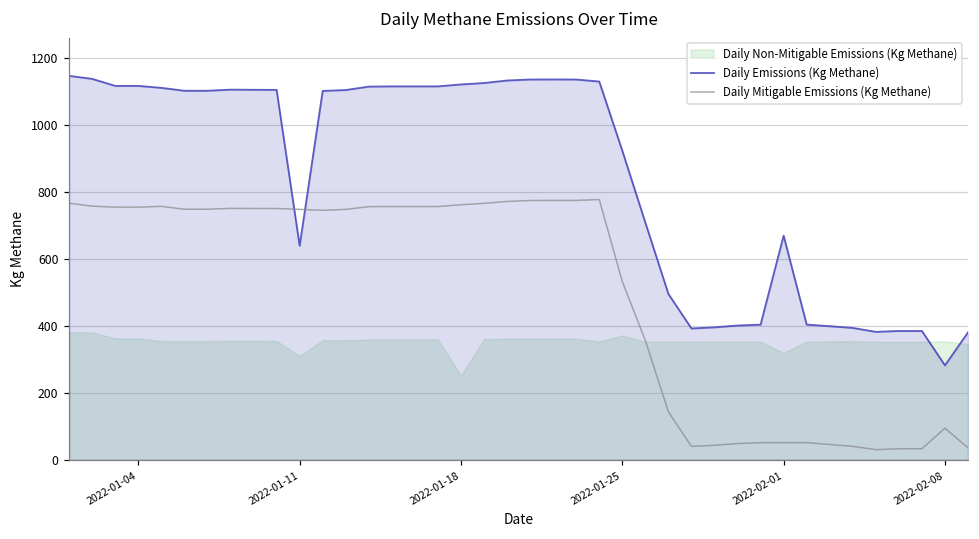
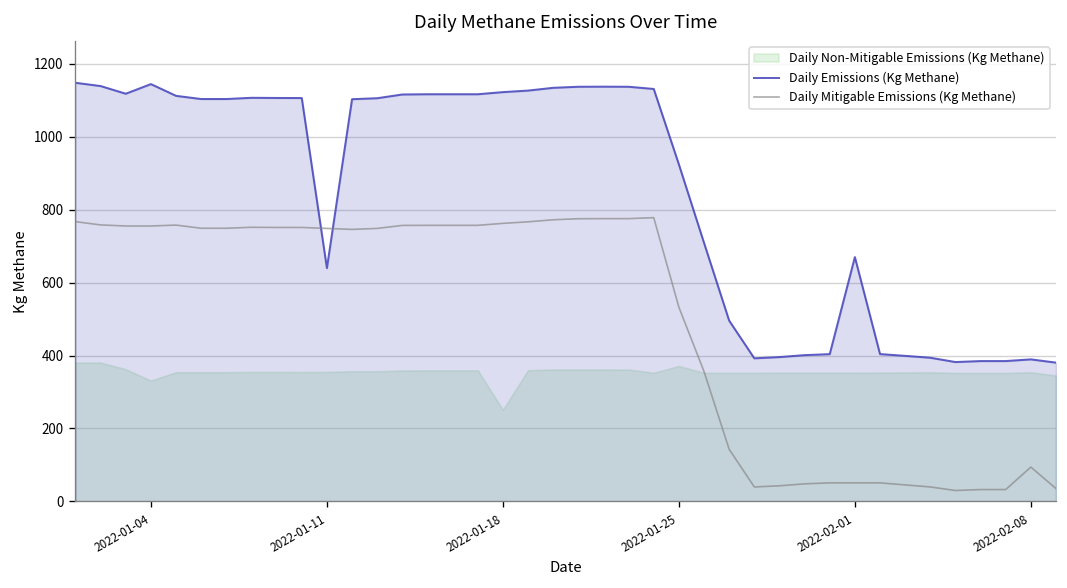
  {
    "Daily Emissions (Kg Methane)": {
-     "2022-01-04": 1120,
+     "2022-01-04": 1140,
      "2022-01-11": 640,
      "2022-01-18": 1120,
      "2022-01-25": 920,
      "2022-02-01": 670,
-     "2022-02-08": 280
+     "2022-02-08": 390
    },
    "Daily Non-Mitigable Emissions (Kg Methane)": {
-     "2022-01-04": 360,
-     "2022-01-11": 310,
+     "2022-01-04": 330,
+     "2022-01-11": 350,
      "2022-01-18": 250,
      "2022-01-25": 370,
-     "2022-02-01": 320,
+     "2022-02-01": 350,
      "2022-02-08": 350
    },
    "Daily Mitigable Emissions (Kg Methane)": {
      "2022-01-04": 760,
      "2022-01-11": 750,
      "2022-01-18": 760,
      "2022-01-25": 530,
      "2022-02-01": 50,
      "2022-02-08": 90
    }
  }
